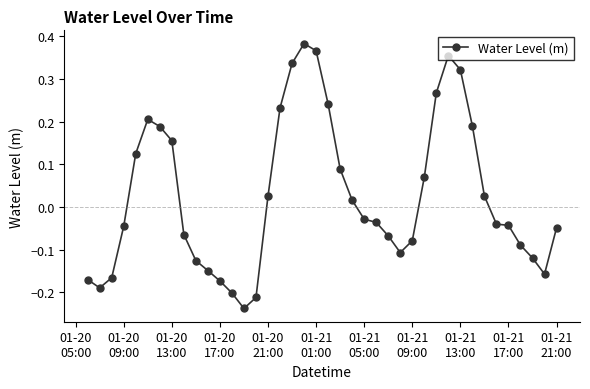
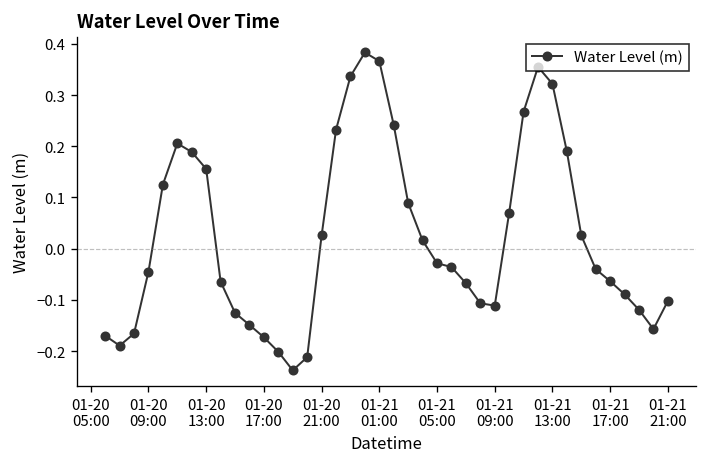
  {
    "01-20 09:00": -0.05,
    "01-20 13:00": 0.16,
    "01-20 17:00": -0.17,
    "01-20 21:00": 0.03,
    "01-21 01:00": 0.37,
    "01-21 05:00": -0.03,
-   "01-21 09:00": -0.08,
+   "01-21 09:00": -0.11,
    "01-21 13:00": 0.32,
-   "01-21 17:00": -0.04,
-   "01-21 21:00": -0.05
+   "01-21 17:00": -0.06,
+   "01-21 21:00": -0.10
  }
